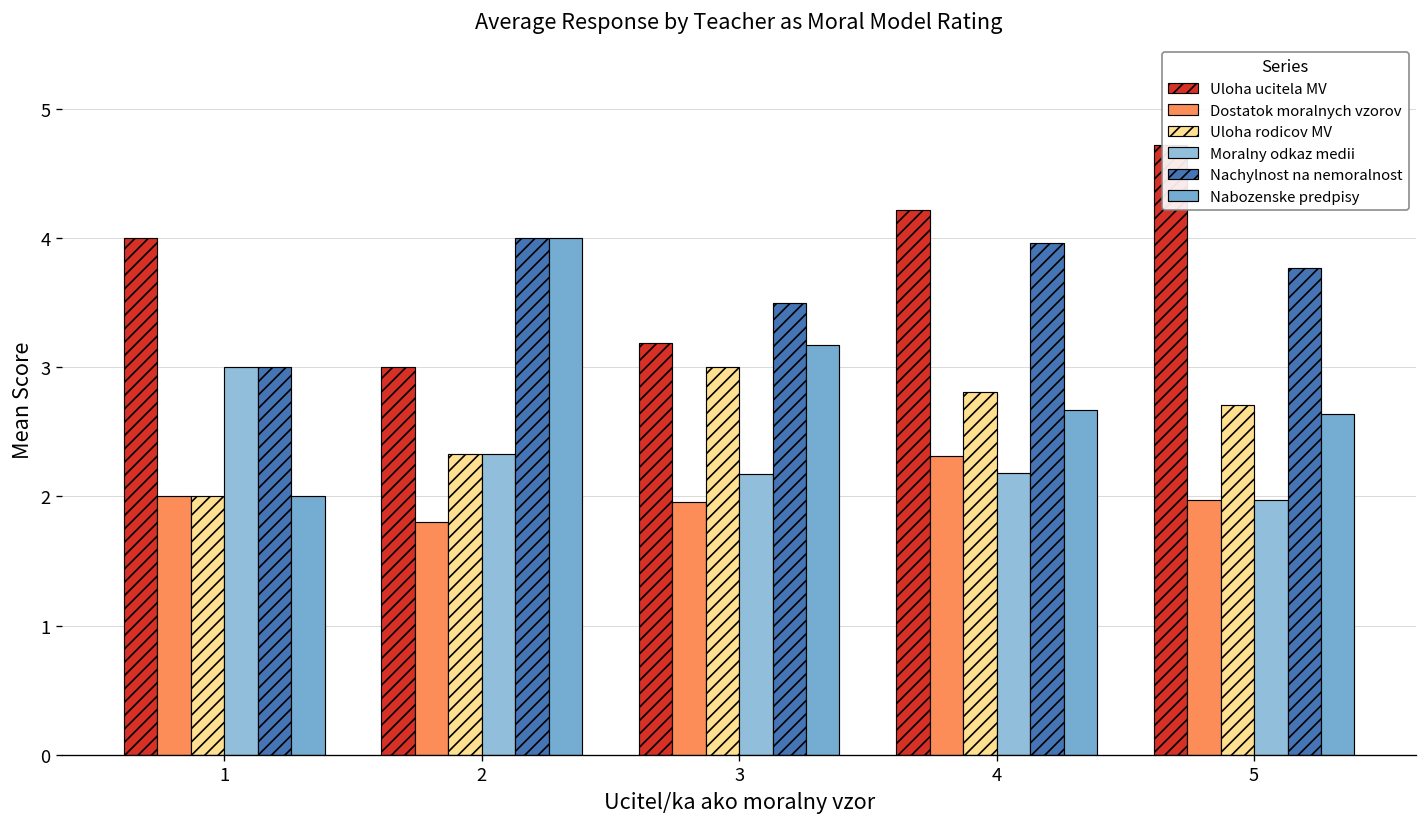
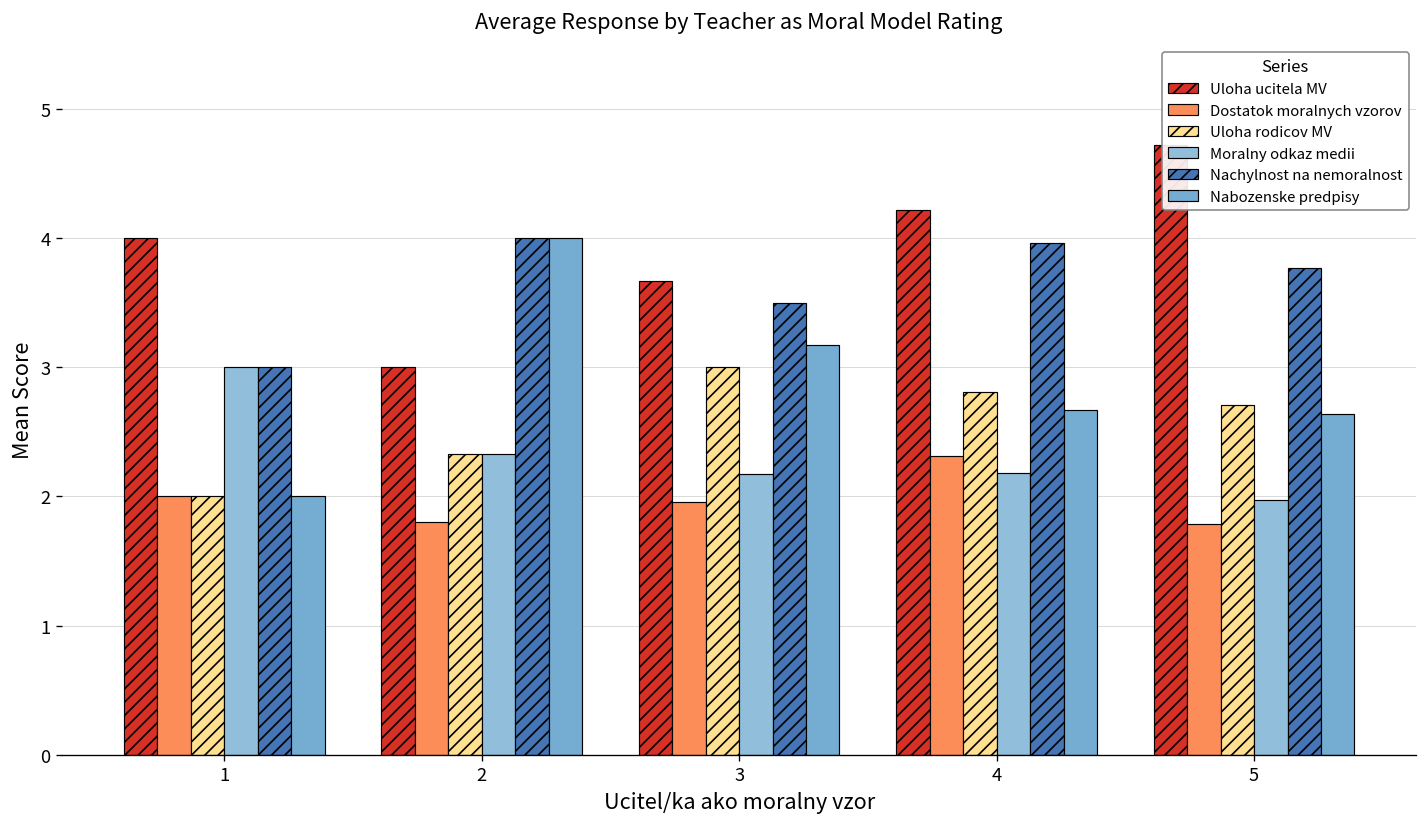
  {
    "Uloha ucitela MV": {
      "1": 4.00,
      "2": 3.00,
-     "3": 3.19,
+     "3": 3.67,
      "4": 4.22
    },
    "Dostatok moralnych vzorov": {
      "1": 2.00,
      "2": 1.80,
      "3": 1.96,
      "4": 2.31,
-     "5": 1.97
+     "5": 1.79
    },
    "Uloha rodicov MV": {
      "1": 2.00,
      "2": 2.33,
      "3": 3.00,
      "4": 2.81,
      "5": 2.71
    },
    "Nachylnost na nemoralnost": {
      "1": 3.00,
      "2": 4.00,
      "3": 3.50,
      "4": 3.96,
      "5": 3.77
    }
  }
